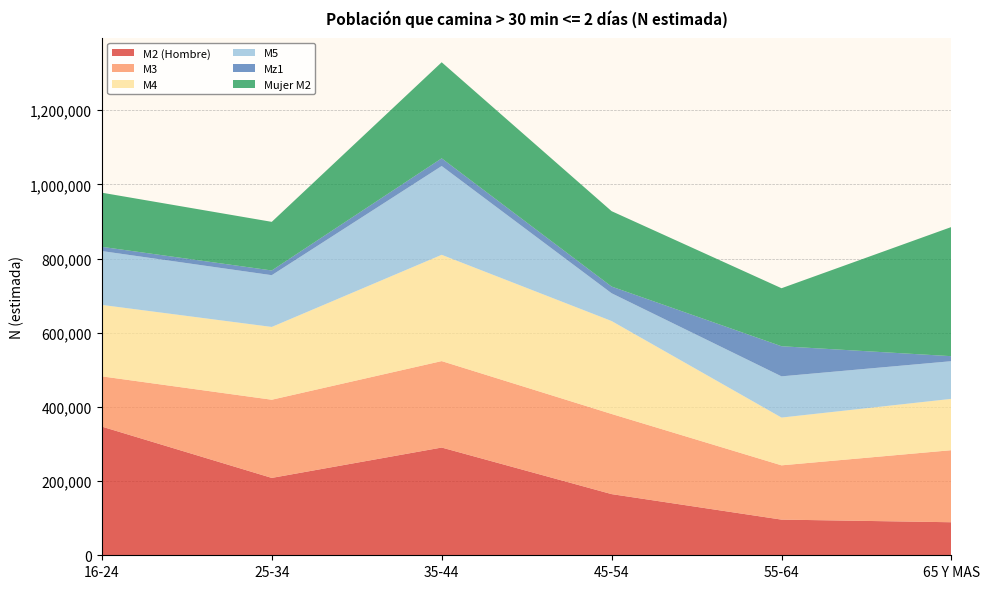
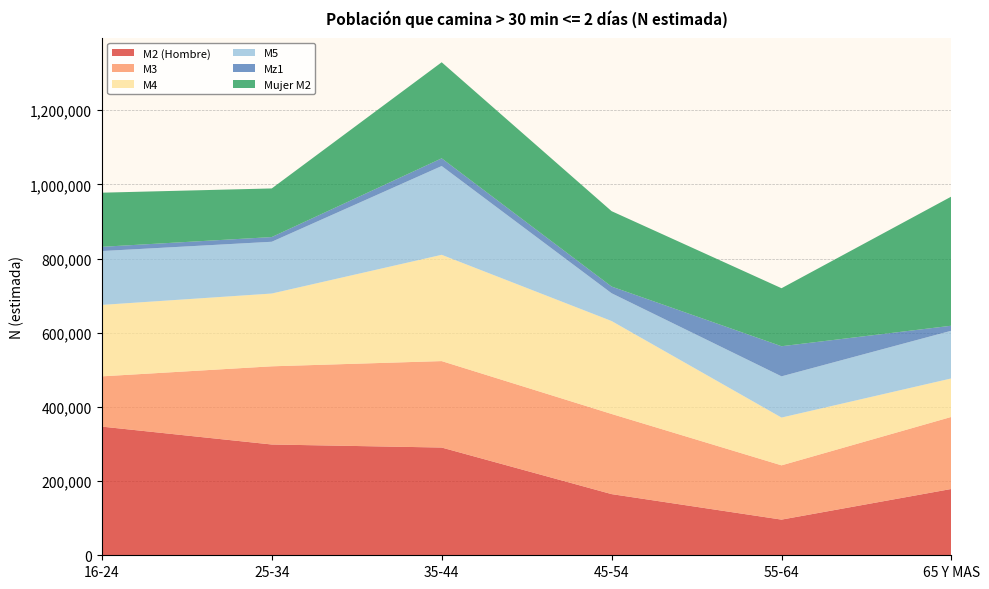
  {
    "M2 (Hombre)": {
      "16-24": "350,000",
-     "25-34": "210,000",
+     "25-34": "300,000",
      "35-44": "290,000",
      "45-54": "160,000",
      "55-64": "100,000",
-     "65 Y MAS": "90,000"
+     "65 Y MAS": "180,000"
    },
    "M3": {
      "16-24": "140,000",
      "25-34": "210,000",
      "35-44": "230,000",
      "45-54": "220,000",
      "55-64": "150,000",
      "65 Y MAS": "190,000"
    },
    "M4": {
      "16-24": "190,000",
      "25-34": "200,000",
      "35-44": "290,000",
      "45-54": "250,000",
      "55-64": "130,000",
-     "65 Y MAS": "140,000"
+     "65 Y MAS": "100,000"
    },
    "M5": {
      "16-24": "150,000",
      "25-34": "140,000",
      "35-44": "240,000",
      "45-54": "70,000",
      "55-64": "110,000",
-     "65 Y MAS": "100,000"
+     "65 Y MAS": "130,000"
    },
    "Mz1": {
      "16-24": "10,000",
      "25-34": "10,000",
      "35-44": "20,000",
      "45-54": "20,000",
      "55-64": "80,000",
      "65 Y MAS": "10,000"
    },
    "Mujer M2": {
      "16-24": "150,000",
      "25-34": "130,000",
      "35-44": "260,000",
      "45-54": "200,000",
      "55-64": "160,000",
      "65 Y MAS": "350,000"
    }
  }
